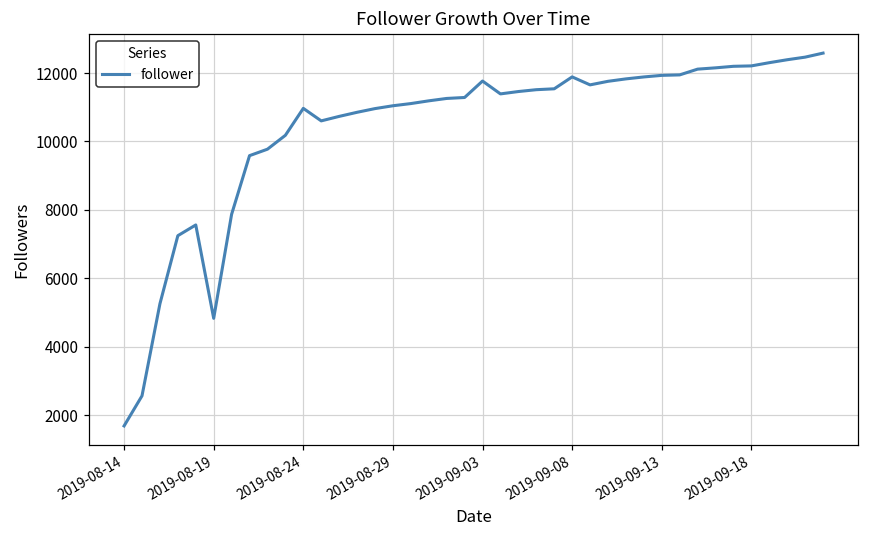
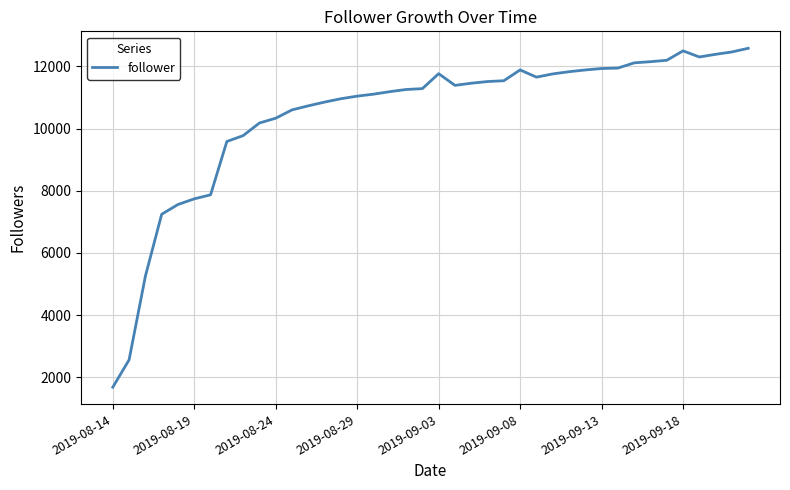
  {
    "2019-08-14": 1700,
-   "2019-08-19": 4800,
-   "2019-08-24": 11000,
+   "2019-08-19": 7700,
+   "2019-08-24": 10300,
    "2019-08-29": 11000,
    "2019-09-03": 11800,
    "2019-09-08": 11900,
    "2019-09-13": 11900,
-   "2019-09-18": 12200
+   "2019-09-18": 12500
  }
